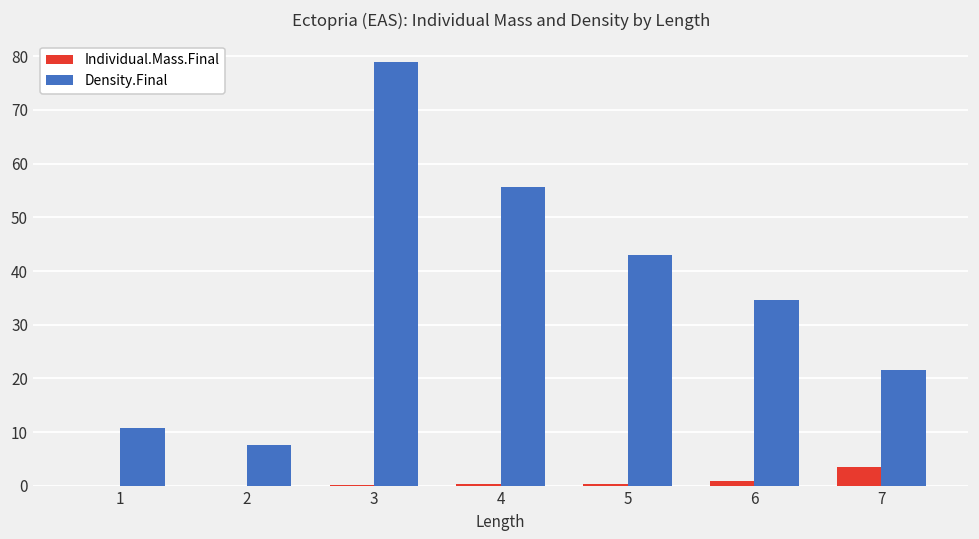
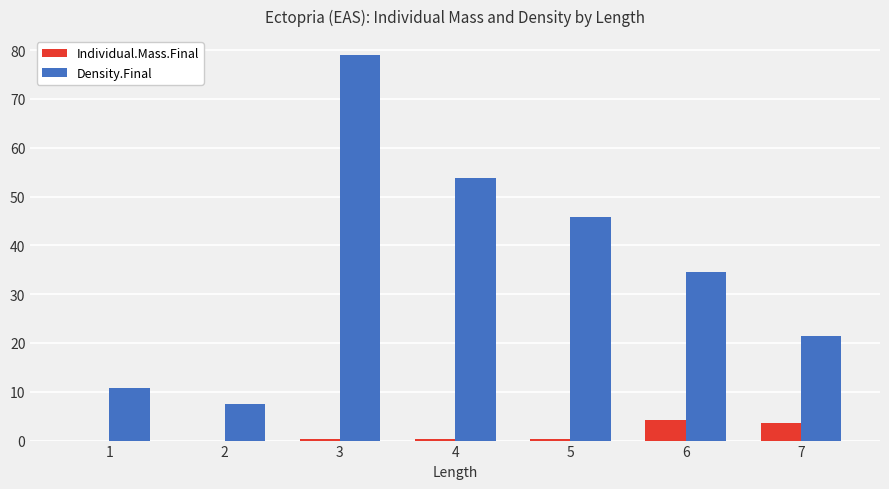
  {
    "Individual.Mass.Final": {
-     "6": 1,
+     "6": 4,
      "7": 4
    },
    "Density.Final": {
      "1": 11,
      "2": 8,
      "3": 79,
-     "4": 56,
-     "5": 43,
+     "4": 54,
+     "5": 46,
      "6": 35,
      "7": 22
    }
  }
